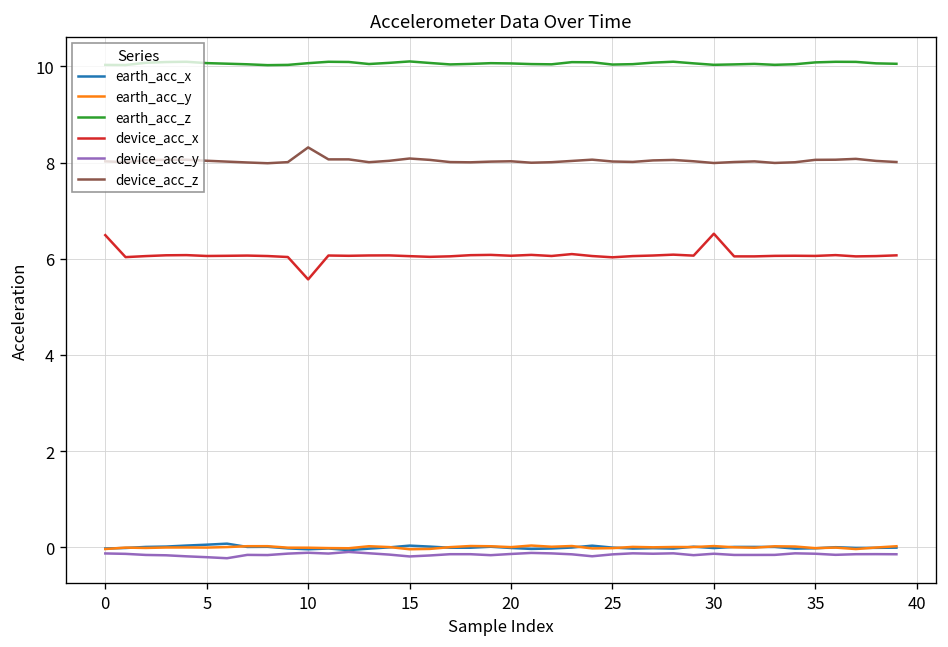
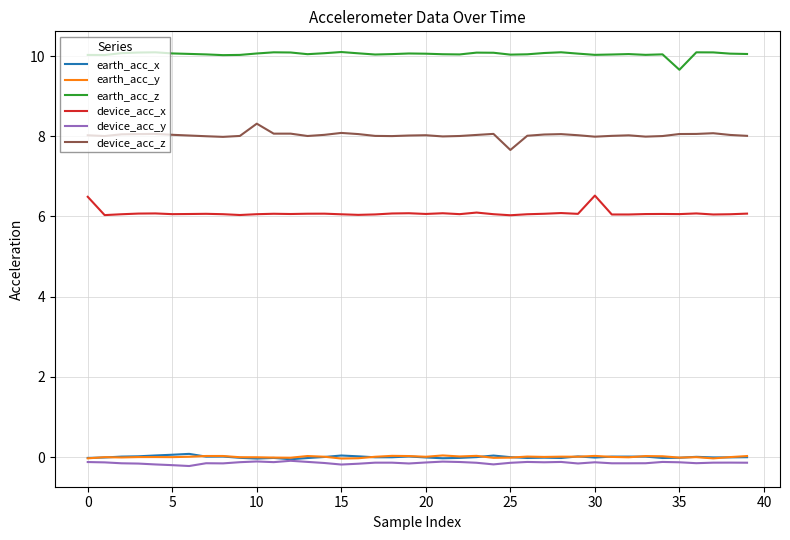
  {
    "earth_acc_x": {
      "15": 0.0
    },
    "earth_acc_y": {
      "15": 0.0
    },
    "earth_acc_z": {
      "5": 10.1,
      "10": 10.1,
      "15": 10.1,
      "20": 10.1,
      "25": 10.0,
      "30": 10.0,
-     "35": 10.1
+     "35": 9.7
    },
    "device_acc_x": {
      "0": 6.5,
      "5": 6.1,
-     "10": 5.6,
+     "10": 6.1,
      "15": 6.1,
      "20": 6.1,
      "25": 6.0,
      "30": 6.5,
      "35": 6.1
    },
    "device_acc_y": {
      "0": -0.1,
      "5": -0.2,
      "10": -0.1,
      "15": -0.2,
      "20": -0.1,
      "25": -0.1,
      "30": -0.1,
      "35": -0.1
    },
    "device_acc_z": {
      "5": 8.0,
      "10": 8.3,
      "15": 8.1,
      "20": 8.0,
-     "25": 8.0,
+     "25": 7.7,
      "30": 8.0,
      "35": 8.1
    }
  }
